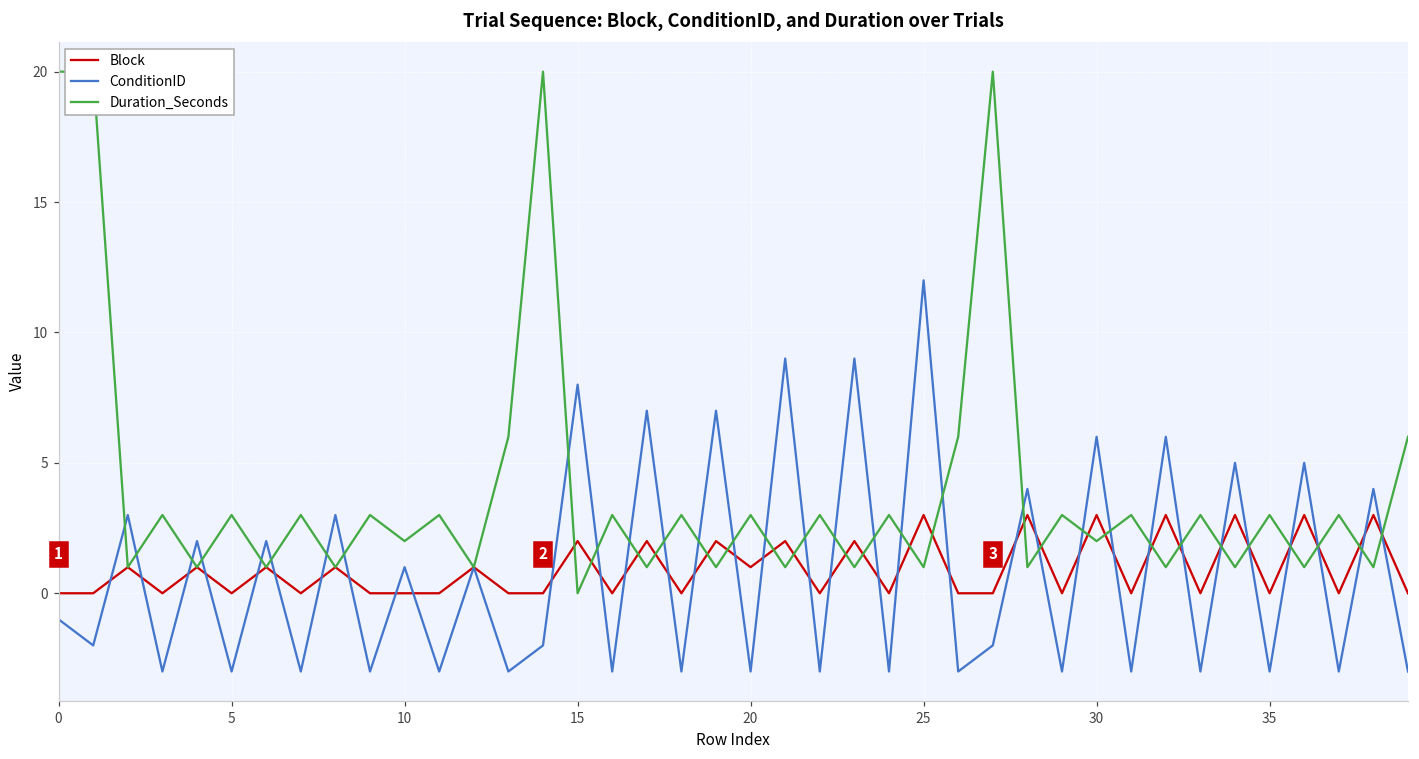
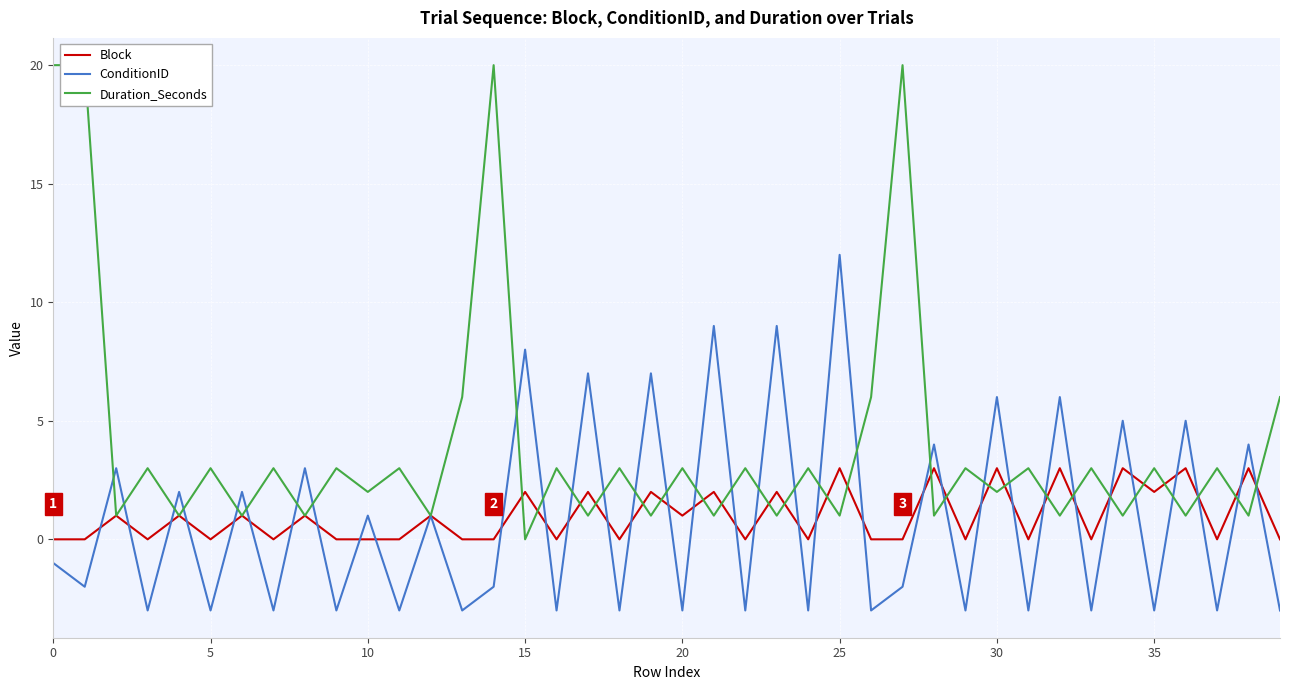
  {
    "Block": {
      "0": 0,
      "5": 0,
      "10": 0,
      "20": 1,
      "25": 3,
      "30": 3,
-     "35": 0
+     "35": 2
    },
    "ConditionID": {
      "0": -1,
      "5": -3,
      "10": 1,
      "15": 8,
      "20": -3,
      "25": 12,
      "30": 6,
      "35": -3
    },
    "Duration_Seconds": {
      "0": 20,
      "5": 3,
      "10": 2,
      "15": 0,
      "20": 3,
      "25": 1,
      "30": 2,
      "35": 3
    }
  }
